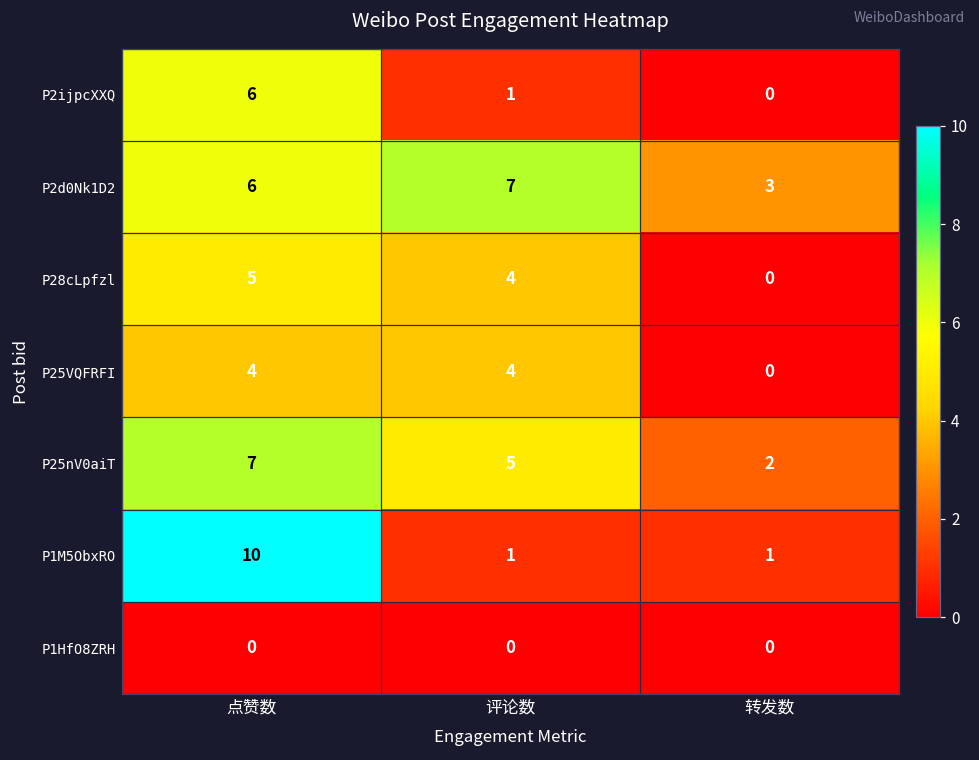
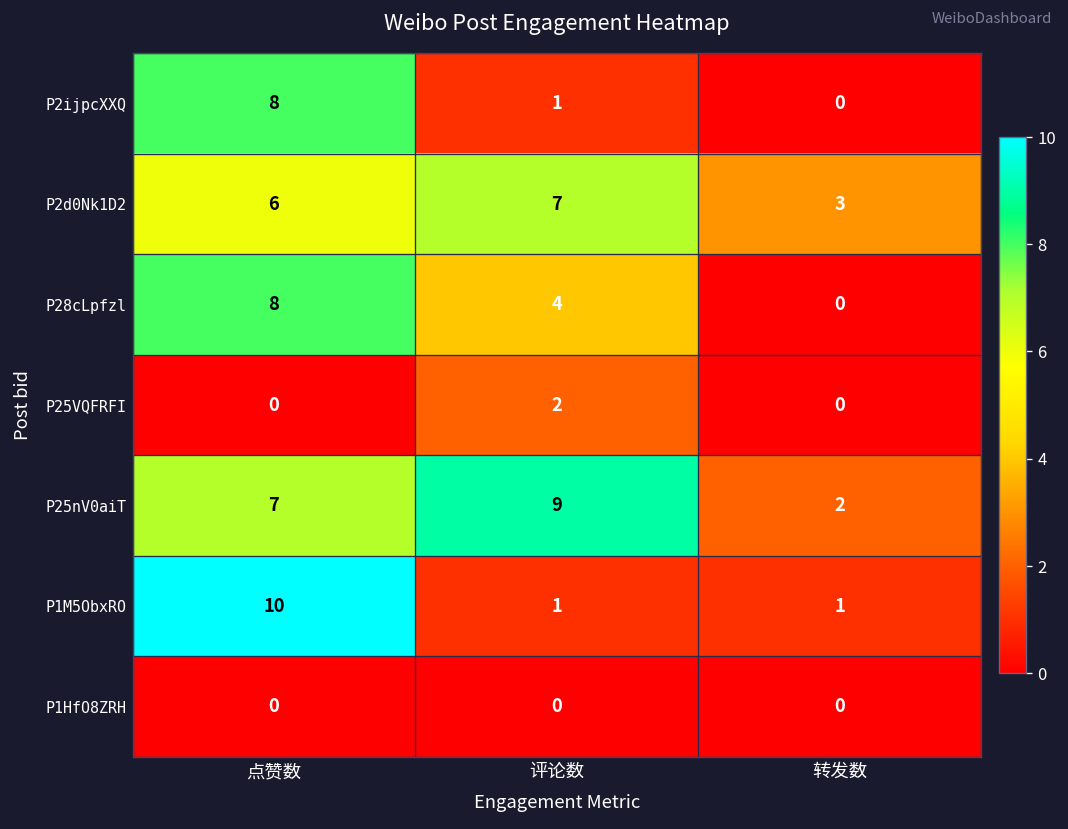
  {
    "P2ijpcXXQ": {
-     "点赞数": 6,
+     "点赞数": 8,
      "评论数": 1,
      "转发数": 0
    },
    "P2d0Nk1D2": {
      "点赞数": 6,
      "评论数": 7,
      "转发数": 3
    },
    "P28cLpfzl": {
-     "点赞数": 5,
+     "点赞数": 8,
      "评论数": 4,
      "转发数": 0
    },
    "P25VQFRFI": {
-     "点赞数": 4,
-     "评论数": 4,
+     "点赞数": 0,
+     "评论数": 2,
      "转发数": 0
    },
    "P25nV0aiT": {
      "点赞数": 7,
-     "评论数": 5,
+     "评论数": 9,
      "转发数": 2
    },
    "P1M5ObxRO": {
      "点赞数": 10,
      "评论数": 1,
      "转发数": 1
    },
    "P1HfO8ZRH": {
      "点赞数": 0,
      "评论数": 0,
      "转发数": 0
    }
  }
